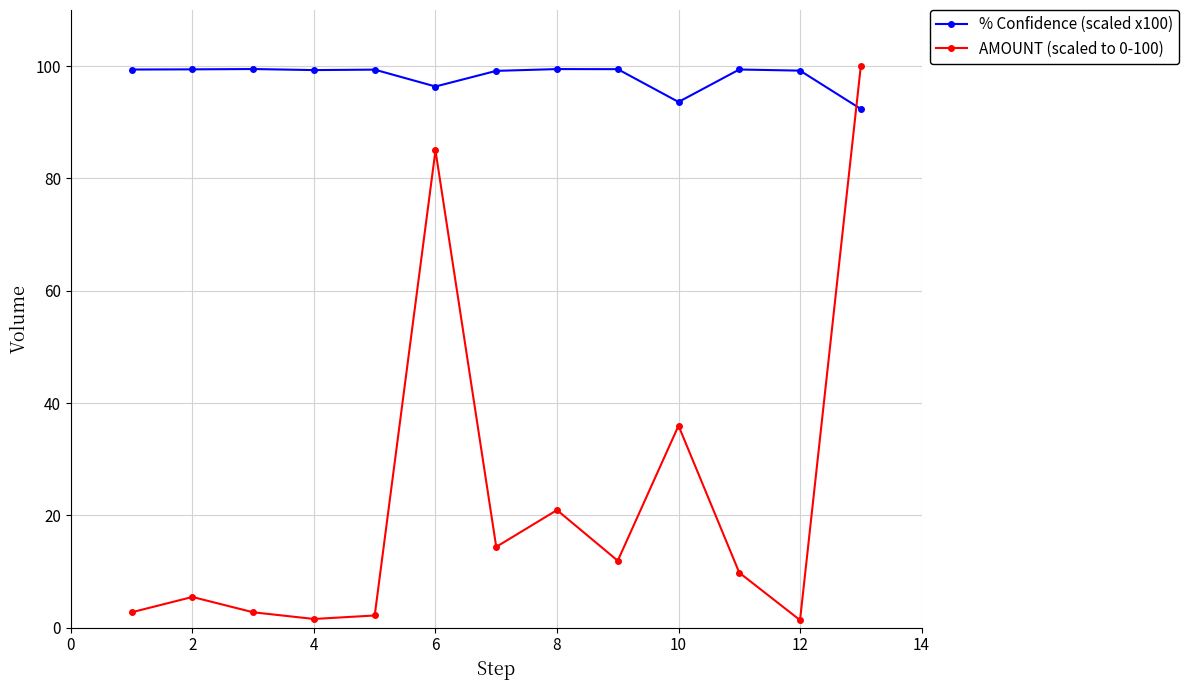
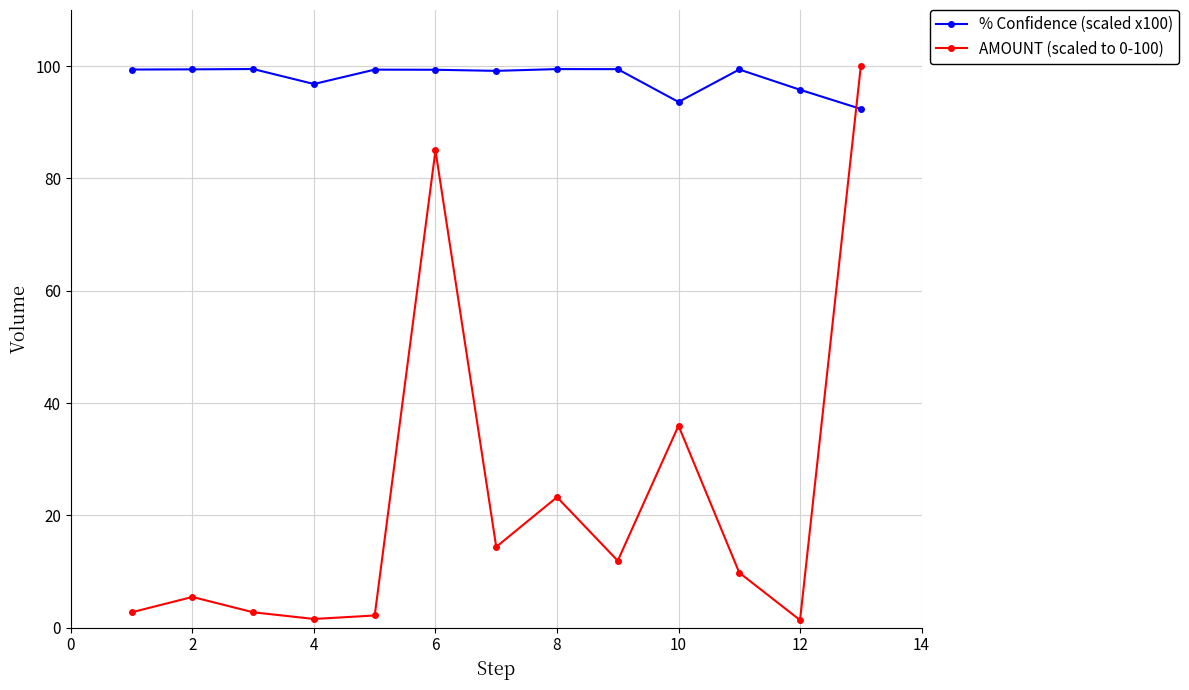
  {
    "% Confidence (scaled x100)": {
      "2": 99,
-     "4": 99,
-     "6": 96,
+     "4": 97,
+     "6": 99,
      "8": 99,
      "10": 94,
-     "12": 99
+     "12": 96
    },
    "AMOUNT (scaled to 0-100)": {
      "2": 5,
      "4": 2,
      "6": 85,
-     "8": 21,
+     "8": 23,
      "10": 36,
      "12": 1
    }
  }
